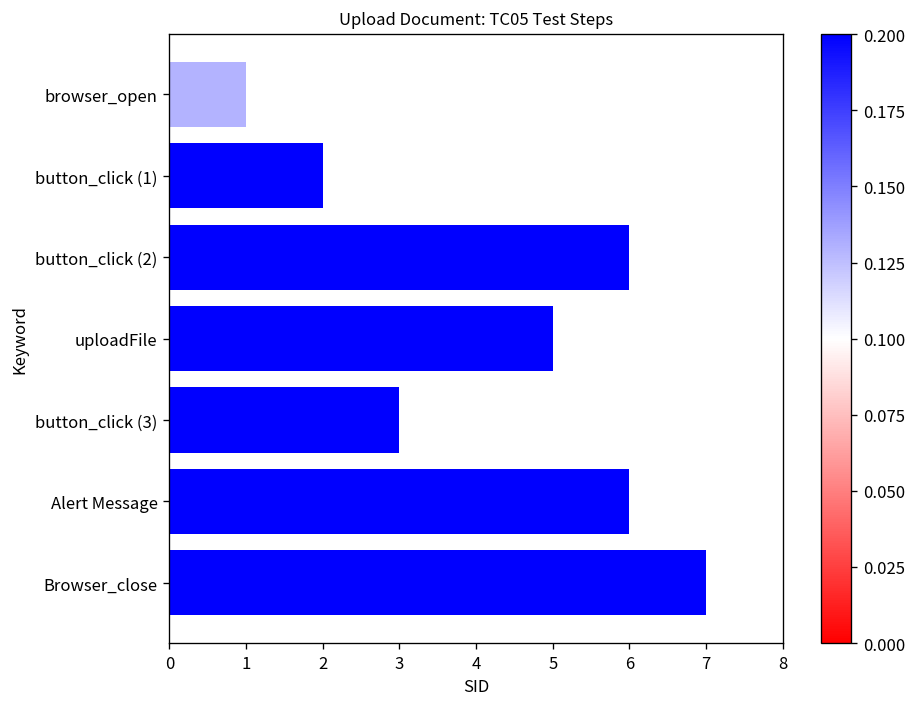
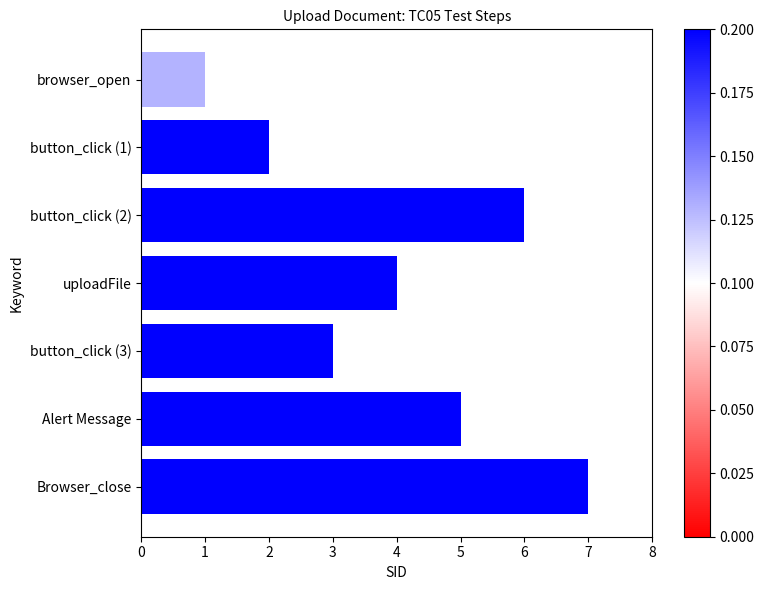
  {
    "browser_open": 1,
    "button_click (1)": 2,
    "button_click (2)": 6,
-   "uploadFile": 5,
+   "uploadFile": 4,
    "button_click (3)": 3,
-   "Alert Message": 6,
+   "Alert Message": 5,
    "Browser_close": 7
  }
